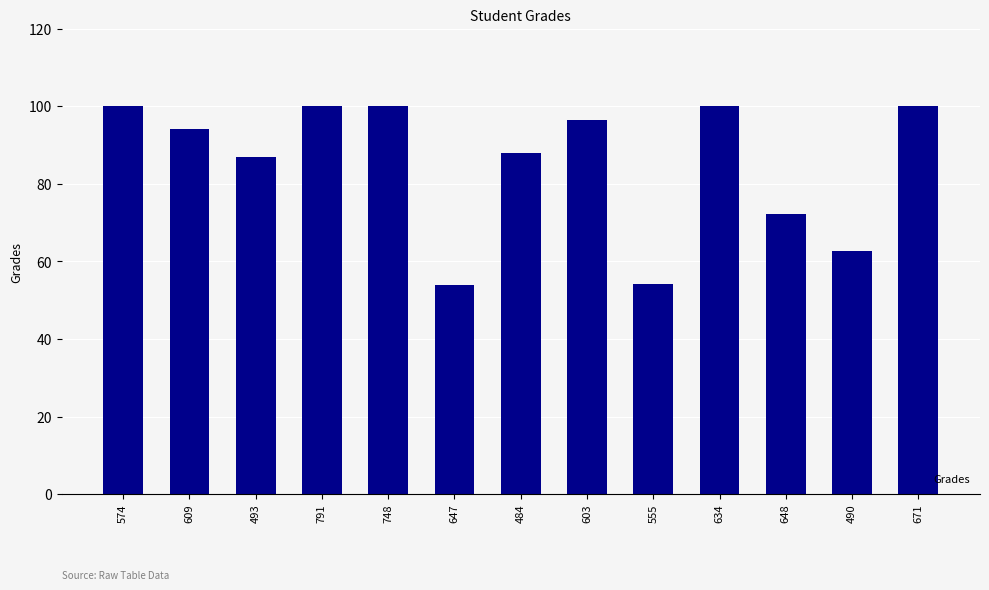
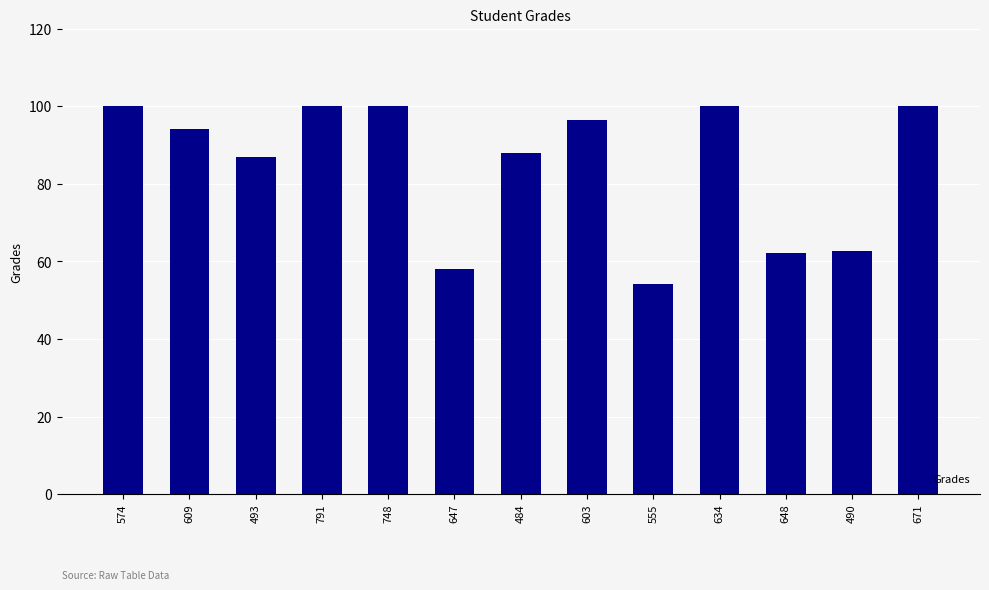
  {
    "574": 100,
    "609": 94,
    "493": 87,
    "791": 100,
    "748": 100,
-   "647": 54,
+   "647": 58,
    "484": 88,
    "603": 97,
    "555": 54,
    "634": 100,
-   "648": 72,
+   "648": 62,
    "490": 63,
    "671": 100
  }
